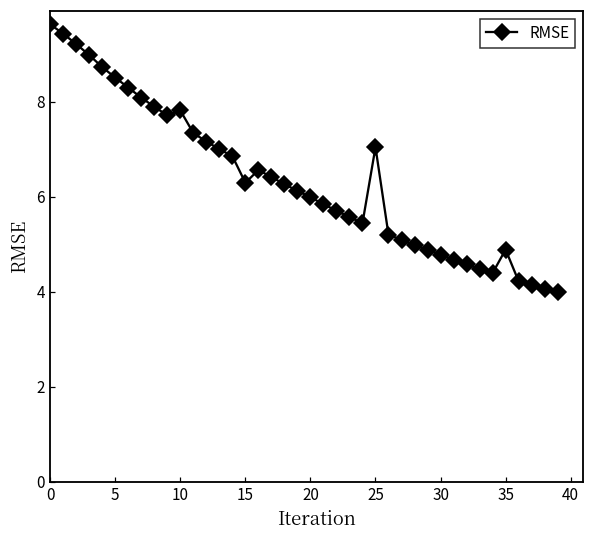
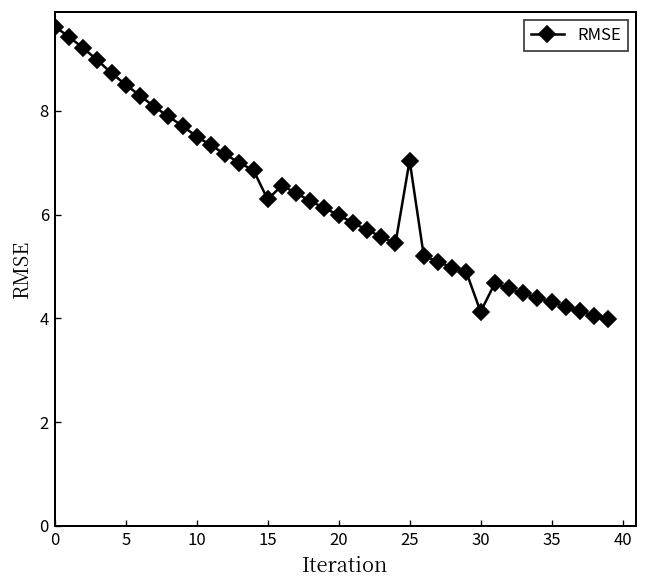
  {
    "0": 9.6,
    "5": 8.5,
-   "10": 7.8,
+   "10": 7.5,
    "15": 6.3,
    "20": 6.0,
    "25": 7.0,
-   "30": 4.8,
-   "35": 4.9
+   "30": 4.1,
+   "35": 4.3
  }
